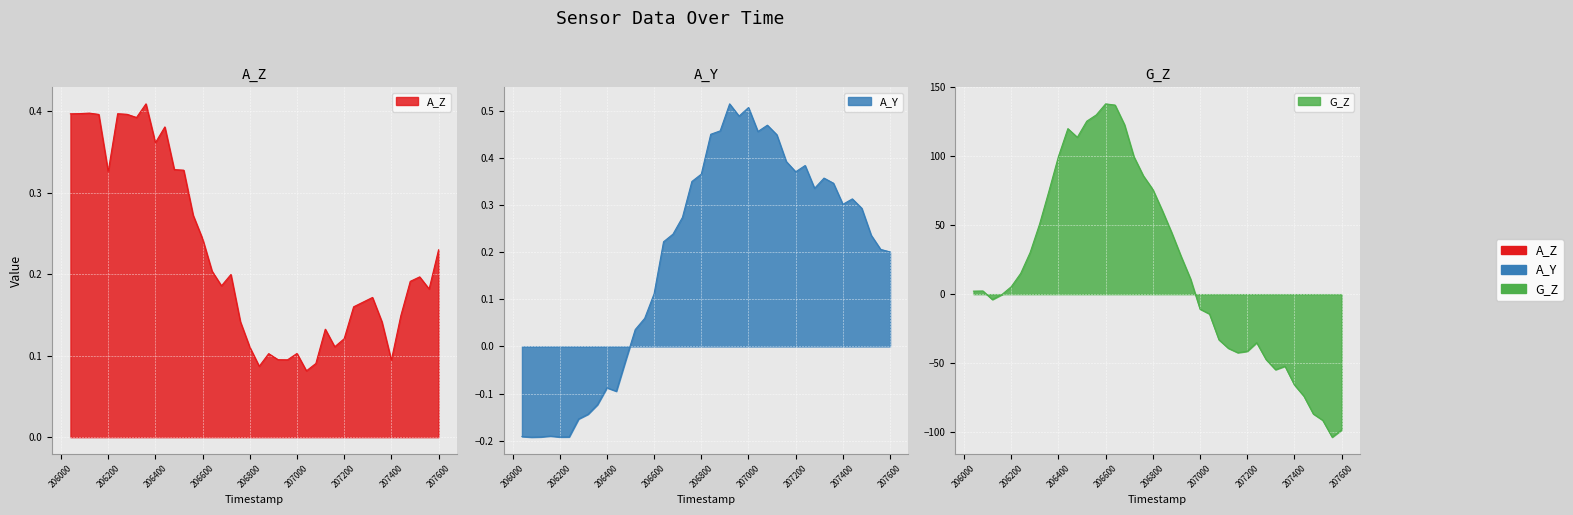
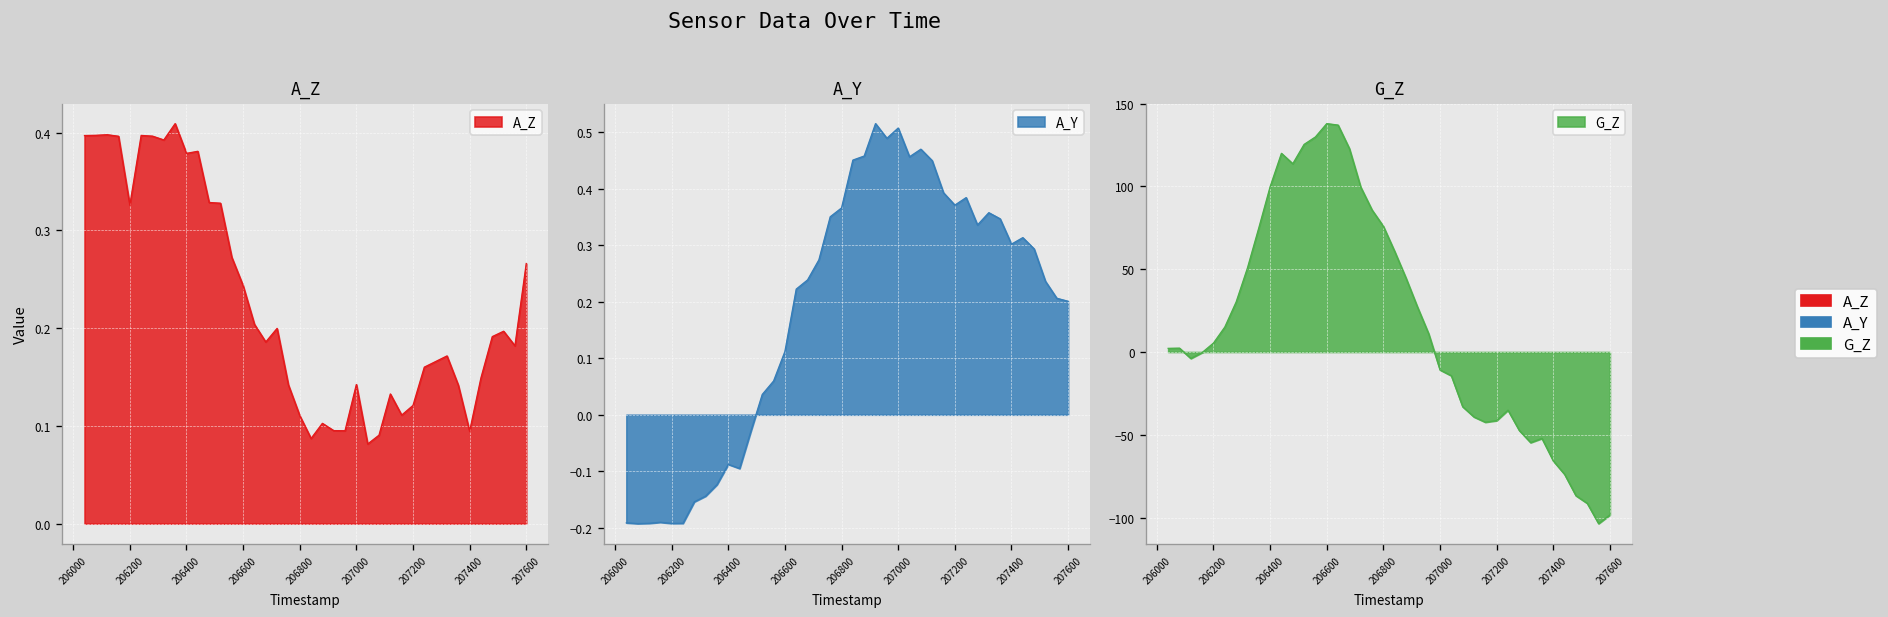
  {
    "A_Z": {
      "206200": 0.33,
-     "206400": 0.36,
+     "206400": 0.38,
      "206600": 0.24,
      "206800": 0.11,
-     "207000": 0.10,
+     "207000": 0.14,
      "207200": 0.12,
      "207400": 0.09,
-     "207600": 0.23
+     "207600": 0.27
    }
  }
